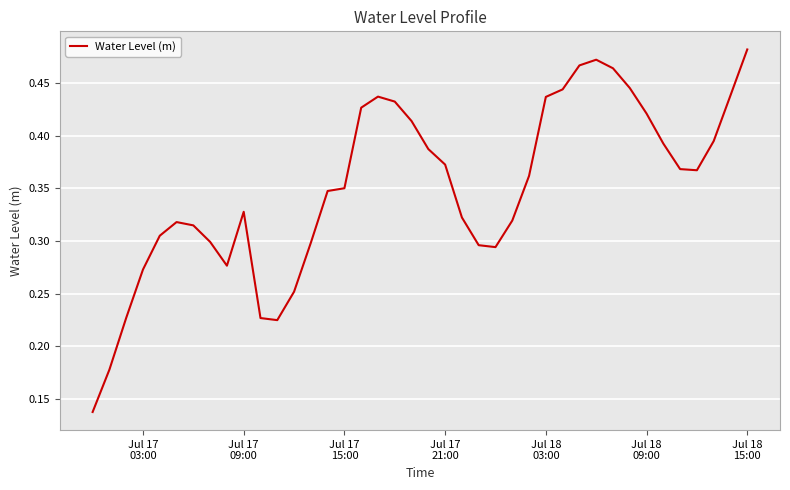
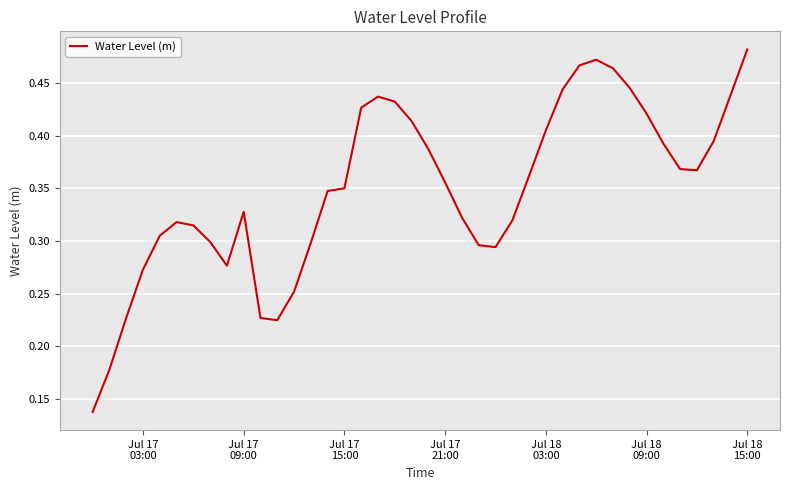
  {
    "Jul 17 03:00": 0.273,
    "Jul 17 09:00": 0.328,
    "Jul 17 15:00": 0.350,
-   "Jul 17 21:00": 0.372,
-   "Jul 18 03:00": 0.437,
+   "Jul 17 21:00": 0.356,
+   "Jul 18 03:00": 0.405,
    "Jul 18 09:00": 0.421,
    "Jul 18 15:00": 0.482
  }
